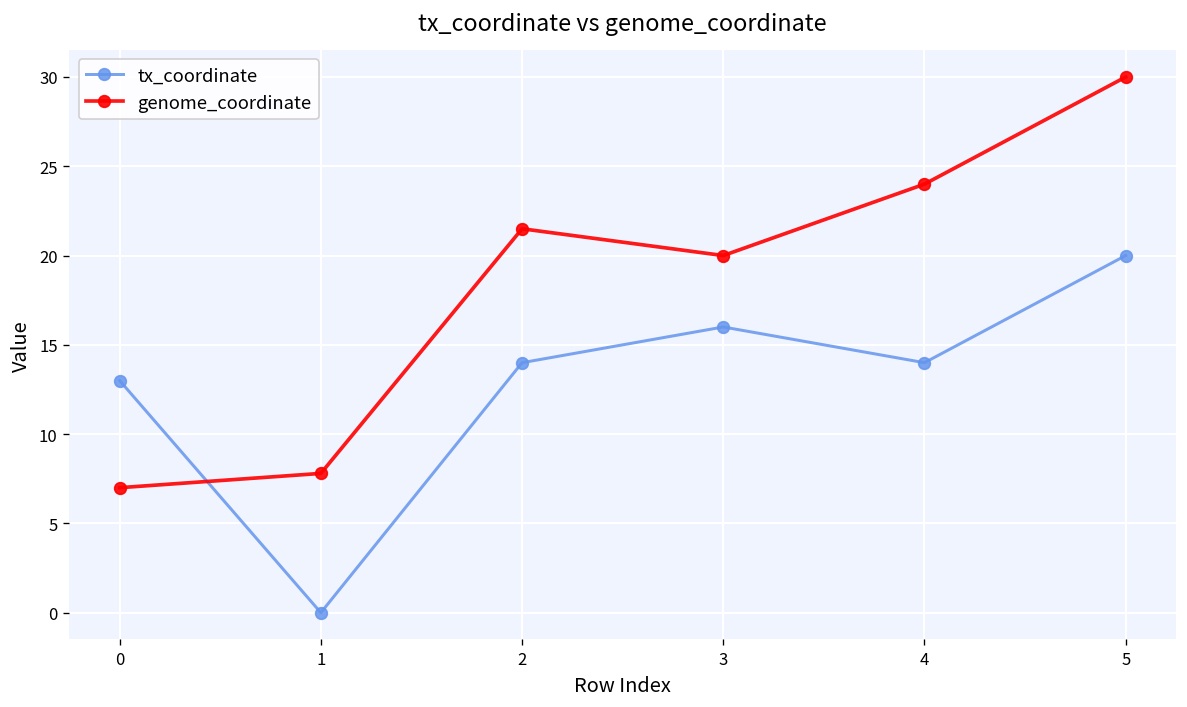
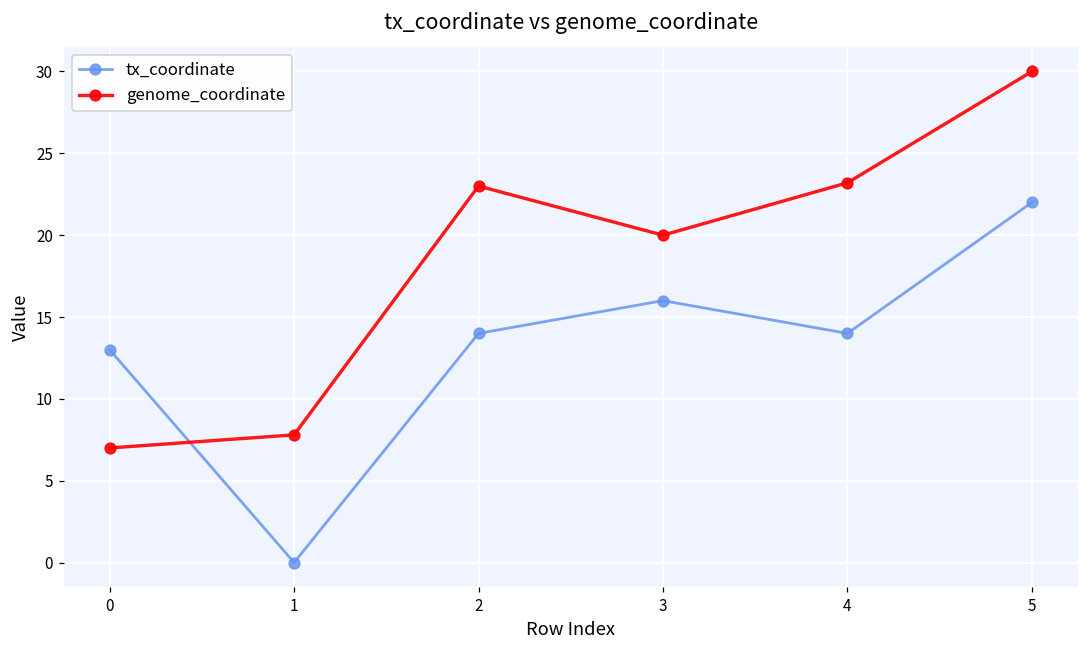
  {
    "tx_coordinate": {
      "0": 13,
      "1": 0,
      "2": 14,
      "3": 16,
      "4": 14,
-     "5": 20
+     "5": 22
    },
    "genome_coordinate": {
      "0": 7.0,
      "1": 7.8,
-     "2": 21.5,
+     "2": 23.0,
      "3": 20.0,
-     "4": 24.0,
+     "4": 23.2,
      "5": 30.0
    }
  }
